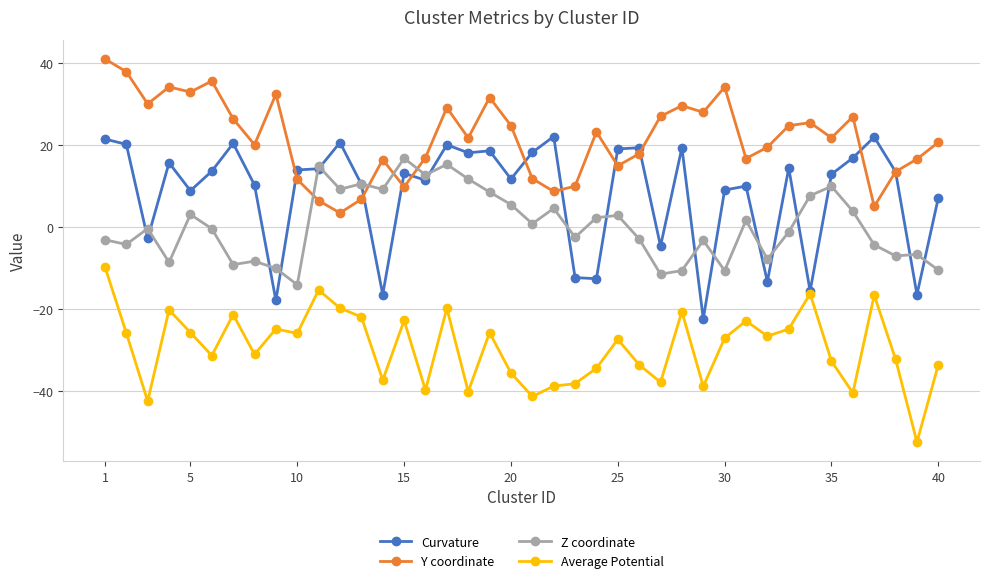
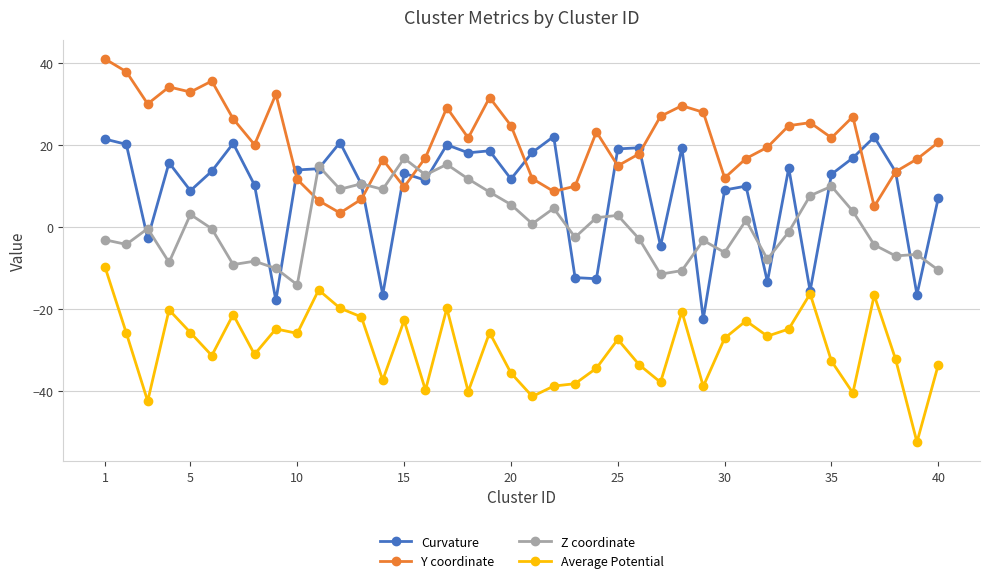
  {
    "Curvature": {
      "1": 21,
      "5": 9,
      "10": 14,
      "15": 13,
      "20": 12,
      "25": 19,
      "30": 9,
      "35": 13,
      "40": 7
    },
    "Y coordinate": {
      "1": 41,
      "5": 33,
      "10": 12,
      "15": 10,
      "20": 25,
      "25": 15,
-     "30": 34,
+     "30": 12,
      "35": 22,
      "40": 21
    },
    "Z coordinate": {
      "1": -3,
      "5": 3,
      "10": -14,
      "15": 17,
      "20": 6,
      "25": 3,
-     "30": -11,
+     "30": -6,
      "35": 10,
      "40": -10
    },
    "Average Potential": {
      "1": -10,
      "5": -26,
      "10": -26,
      "15": -23,
      "20": -36,
      "25": -27,
      "30": -27,
      "35": -33,
      "40": -33
    }
  }
